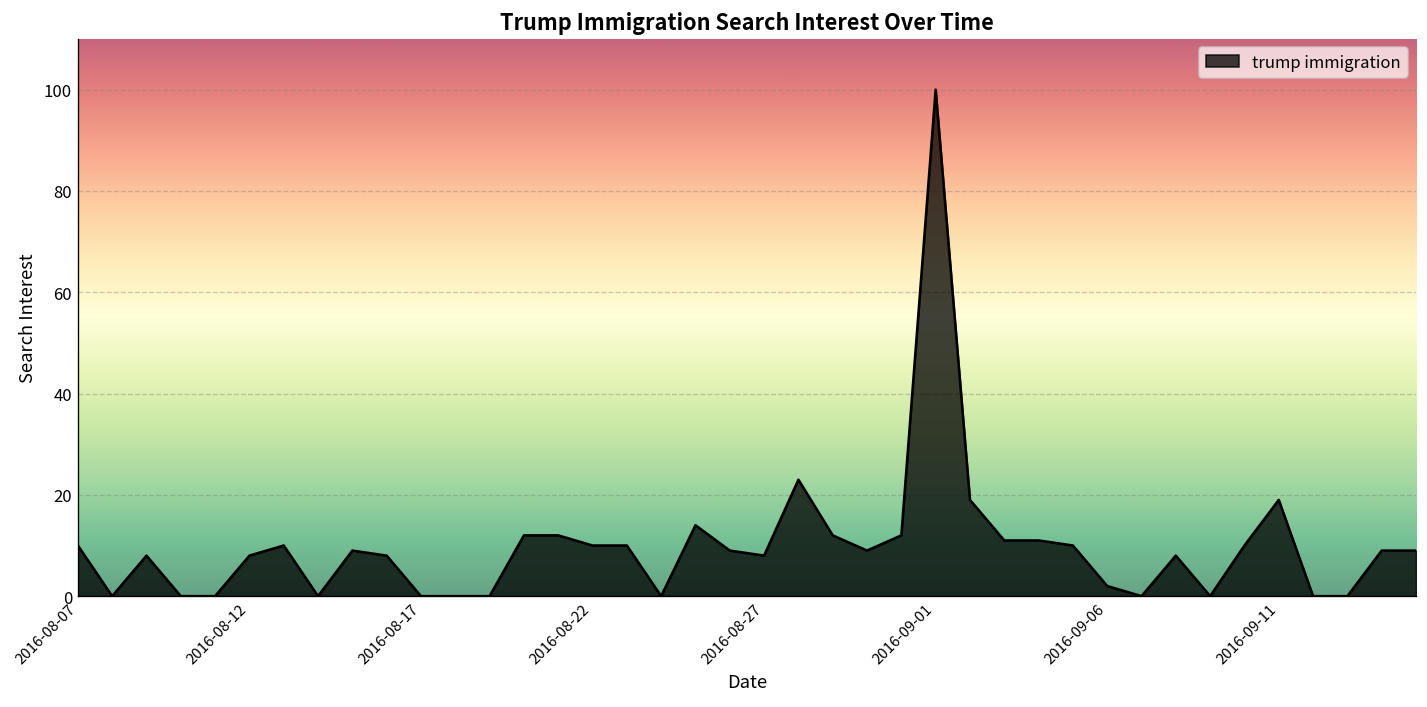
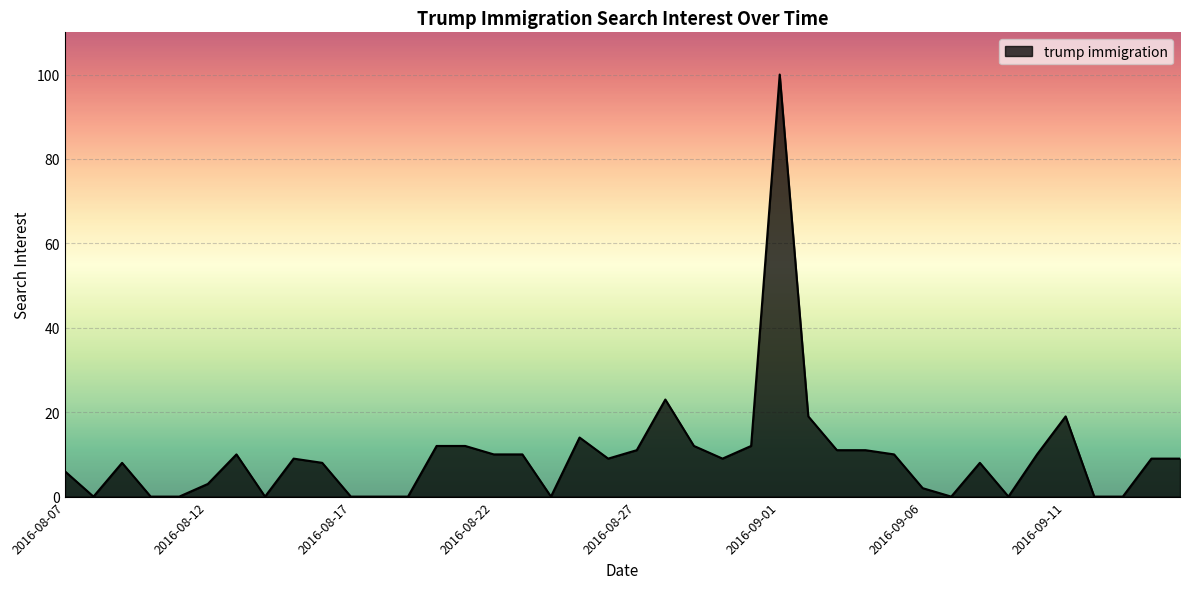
  {
-   "2016-08-07": 10,
-   "2016-08-12": 8,
+   "2016-08-07": 6,
+   "2016-08-12": 3,
    "2016-08-17": 0,
    "2016-08-22": 10,
-   "2016-08-27": 8,
+   "2016-08-27": 11,
    "2016-09-01": 100,
    "2016-09-06": 2,
    "2016-09-11": 19
  }
